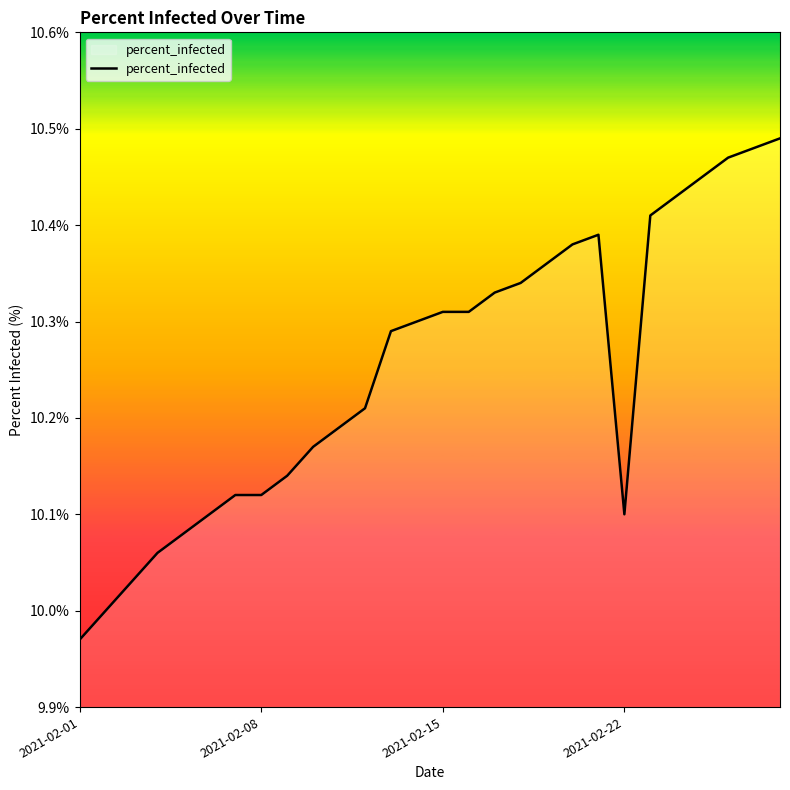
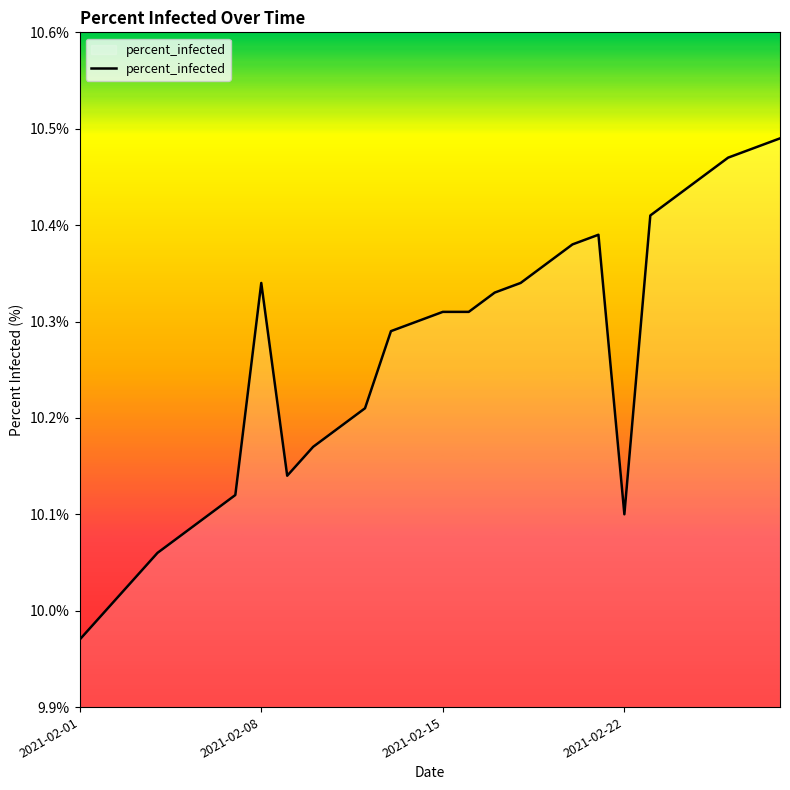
  {
    "2021-02-01": "9.97%",
-   "2021-02-08": "10.12%",
+   "2021-02-08": "10.34%",
    "2021-02-15": "10.31%",
    "2021-02-22": "10.10%"
  }
